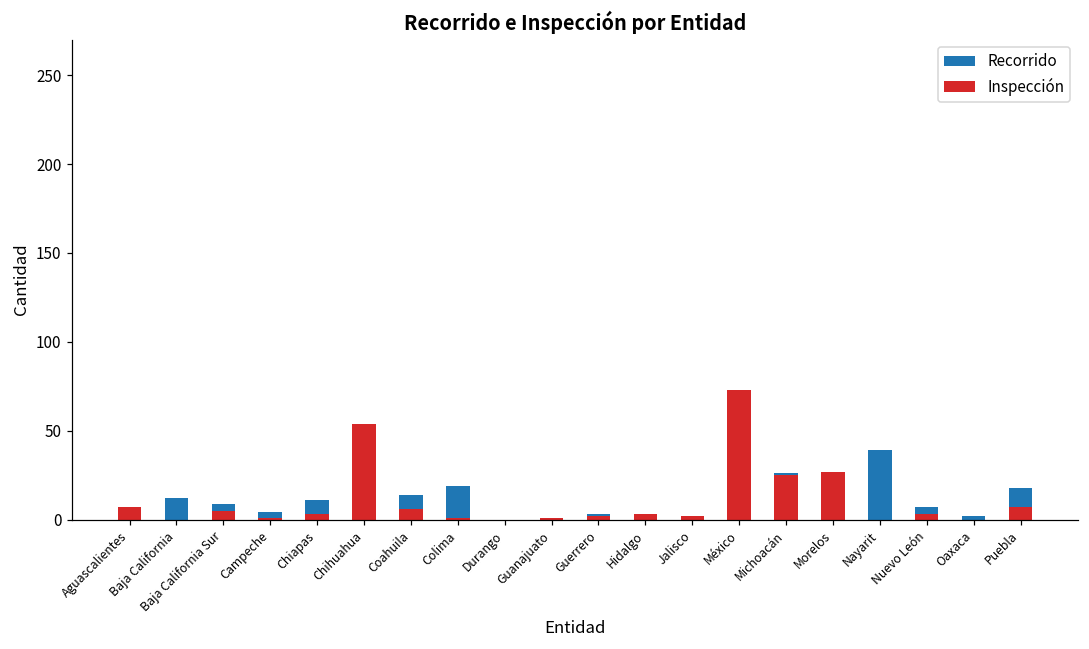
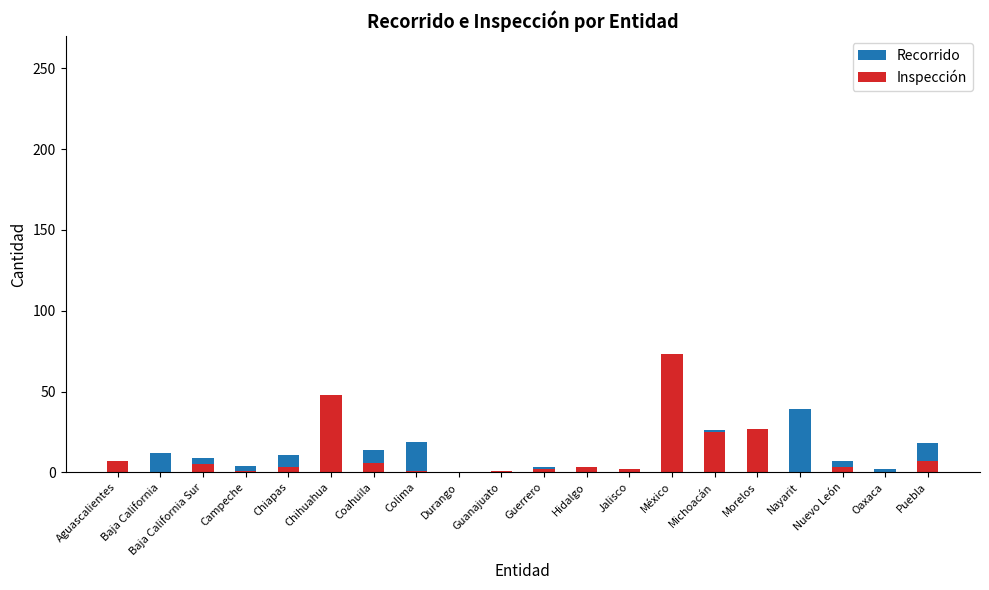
  {
    "Recorrido": {
      "Baja California": 12,
      "Baja California Sur": 9,
      "Campeche": 4,
      "Chiapas": 11,
      "Coahuila": 14,
      "Colima": 19,
      "Durango": 0,
      "Guanajuato": 0,
      "Guerrero": 3,
      "Hidalgo": 2,
      "Jalisco": 0,
      "Michoacán": 26,
      "Nayarit": 39,
      "Nuevo León": 7,
      "Oaxaca": 2,
      "Puebla": 18
    },
    "Inspección": {
      "Aguascalientes": 7,
      "Baja California": 0,
-     "Chihuahua": 54,
+     "Chihuahua": 48,
      "Durango": 0,
      "Guerrero": 2,
      "Hidalgo": 3,
      "Jalisco": 2,
      "México": 73,
      "Michoacán": 25,
      "Morelos": 27,
      "Nayarit": 0,
      "Oaxaca": 0
    }
  }
